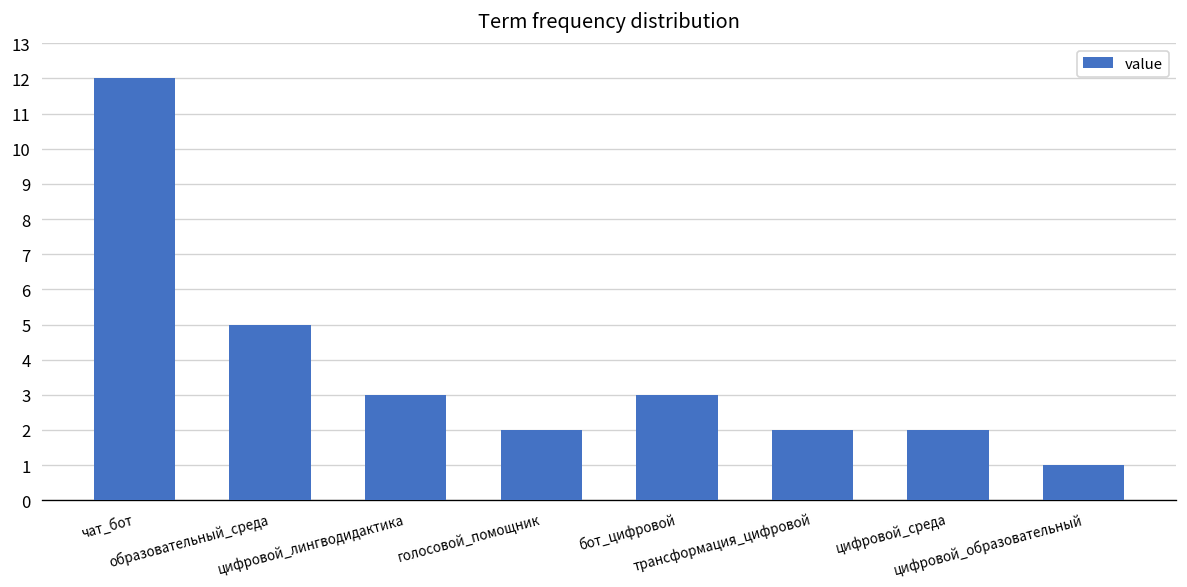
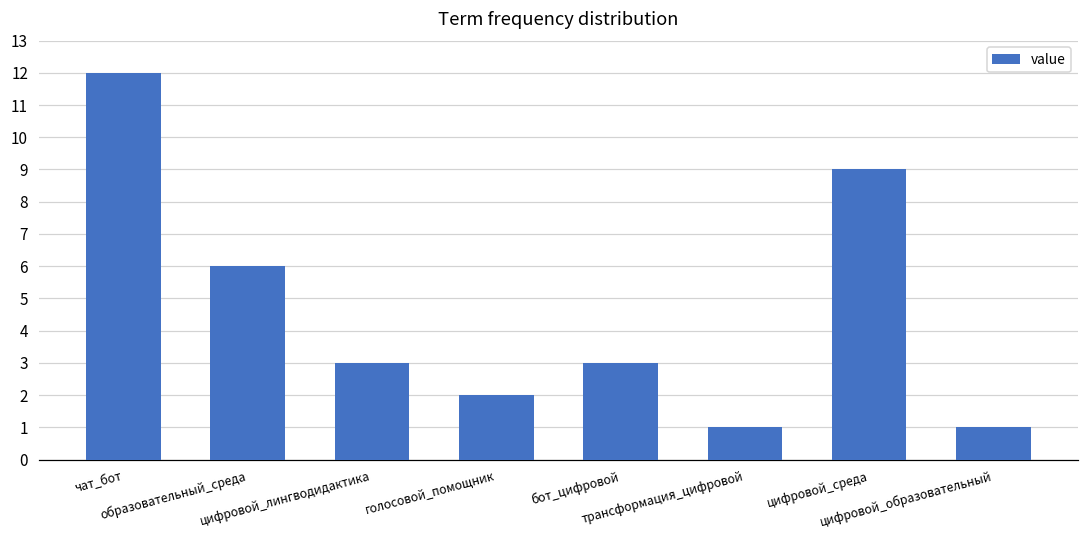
  {
    "чат_бот": 12,
-   "образовательный_среда": 5,
+   "образовательный_среда": 6,
    "цифровой_лингводидактика": 3,
    "голосовой_помощник": 2,
    "бот_цифровой": 3,
-   "трансформация_цифровой": 2,
-   "цифровой_среда": 2,
+   "трансформация_цифровой": 1,
+   "цифровой_среда": 9,
    "цифровой_образовательный": 1
  }
